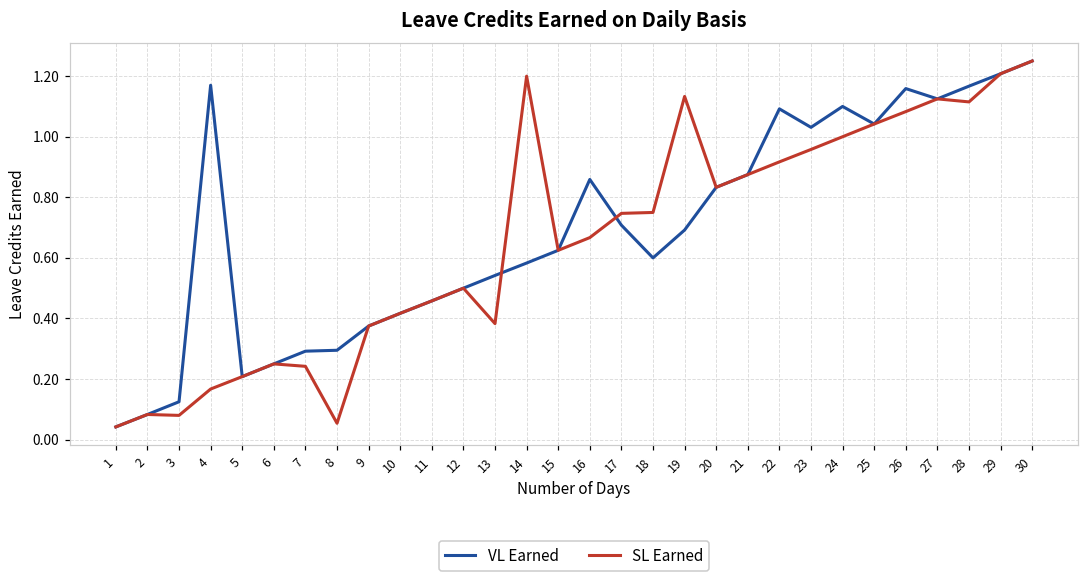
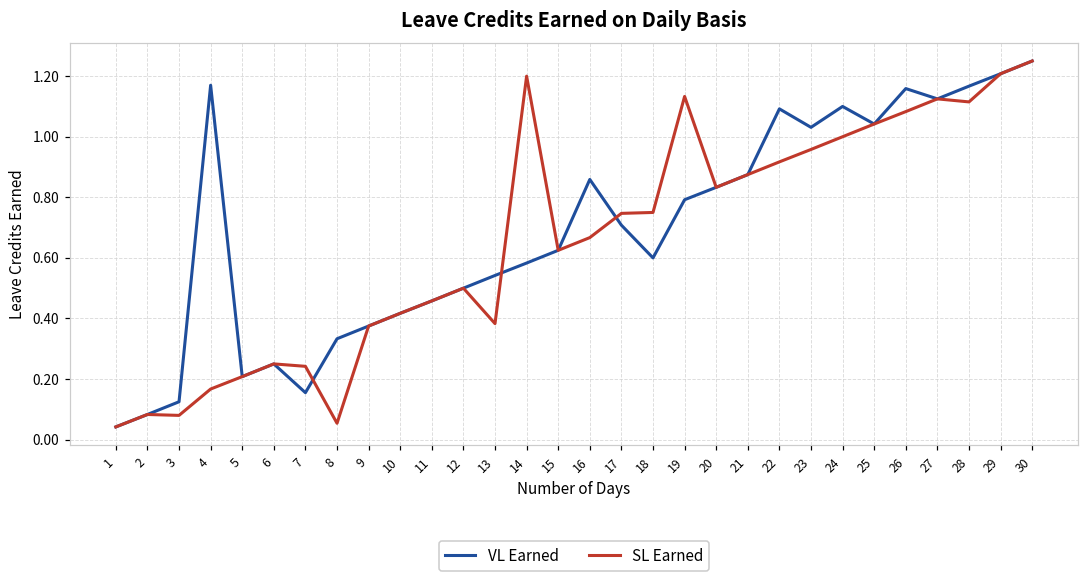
  {
    "VL Earned": {
      "3": 0.13,
      "4": 1.17,
-     "7": 0.29,
-     "8": 0.30,
+     "7": 0.16,
+     "8": 0.33,
      "13": 0.54,
      "14": 0.58,
      "16": 0.86,
      "17": 0.71,
      "18": 0.60,
-     "19": 0.69,
+     "19": 0.79,
      "22": 1.09,
      "23": 1.03,
      "24": 1.10,
      "26": 1.16,
      "28": 1.17
    },
    "SL Earned": {
      "3": 0.08,
      "4": 0.17,
      "7": 0.24,
      "8": 0.05,
      "13": 0.38,
      "14": 1.20,
      "16": 0.67,
      "17": 0.75,
      "18": 0.75,
      "19": 1.13,
      "22": 0.92,
      "23": 0.96,
      "24": 1.00,
      "26": 1.08,
      "28": 1.12
    }
  }
